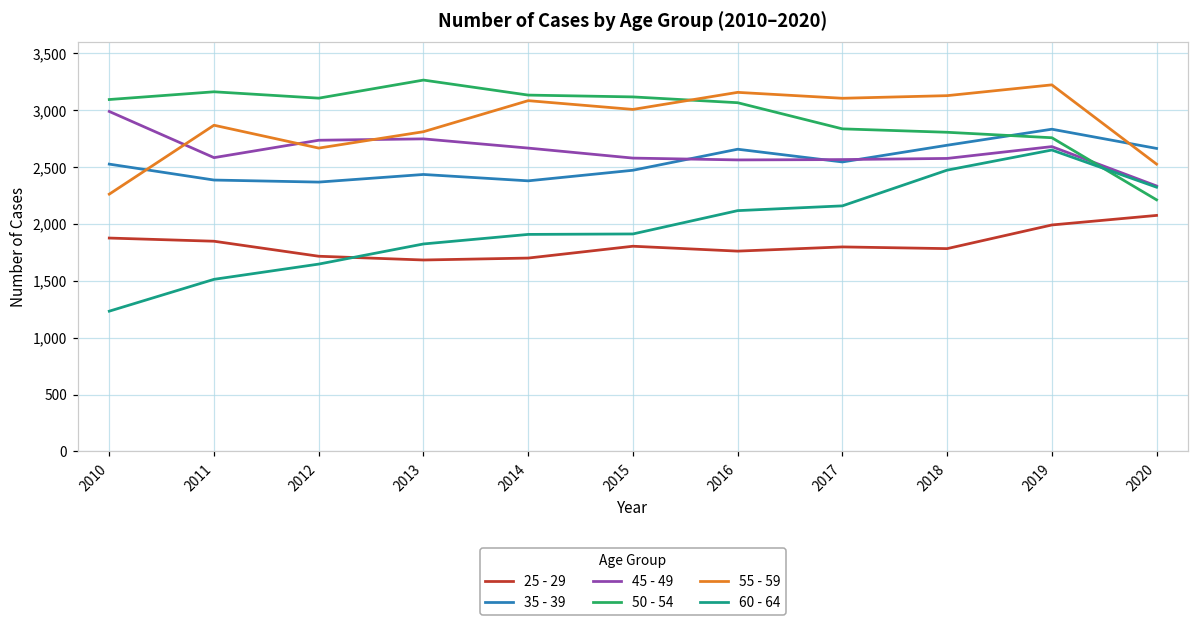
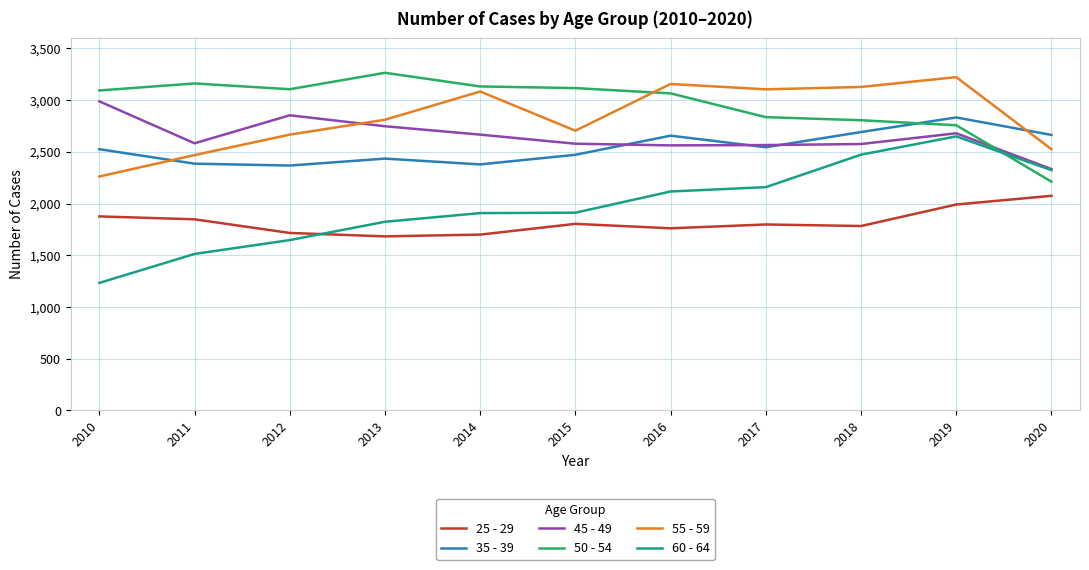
  {
    "25 - 29": {
      "2010": "1,880",
      "2011": "1,850",
      "2012": "1,720",
      "2013": "1,680",
      "2014": "1,700",
      "2015": "1,800",
      "2016": "1,760",
      "2017": "1,800",
      "2018": "1,780",
      "2019": "1,990",
      "2020": "2,080"
    },
    "35 - 39": {
      "2010": "2,530",
      "2011": "2,390",
      "2012": "2,370",
      "2013": "2,440",
      "2014": "2,380",
      "2015": "2,470",
      "2016": "2,660",
      "2018": "2,690",
      "2019": "2,830",
      "2020": "2,660"
    },
    "45 - 49": {
      "2010": "2,990",
      "2011": "2,580",
-     "2012": "2,740",
+     "2012": "2,850",
      "2013": "2,750",
      "2014": "2,670",
      "2015": "2,580",
      "2016": "2,560",
      "2018": "2,580",
      "2019": "2,680"
    },
    "55 - 59": {
      "2010": "2,260",
-     "2011": "2,870",
+     "2011": "2,470",
      "2012": "2,670",
      "2013": "2,810",
      "2014": "3,080",
-     "2015": "3,010",
+     "2015": "2,710",
      "2016": "3,160",
      "2017": "3,110",
      "2018": "3,130",
      "2019": "3,220",
      "2020": "2,530"
    }
  }
